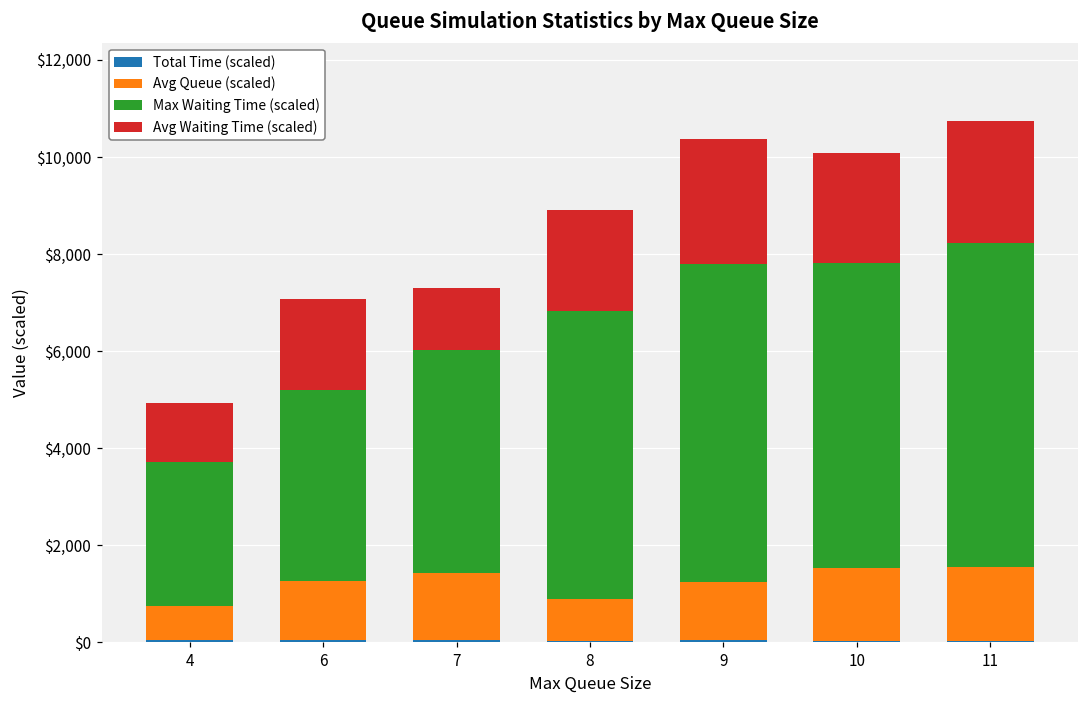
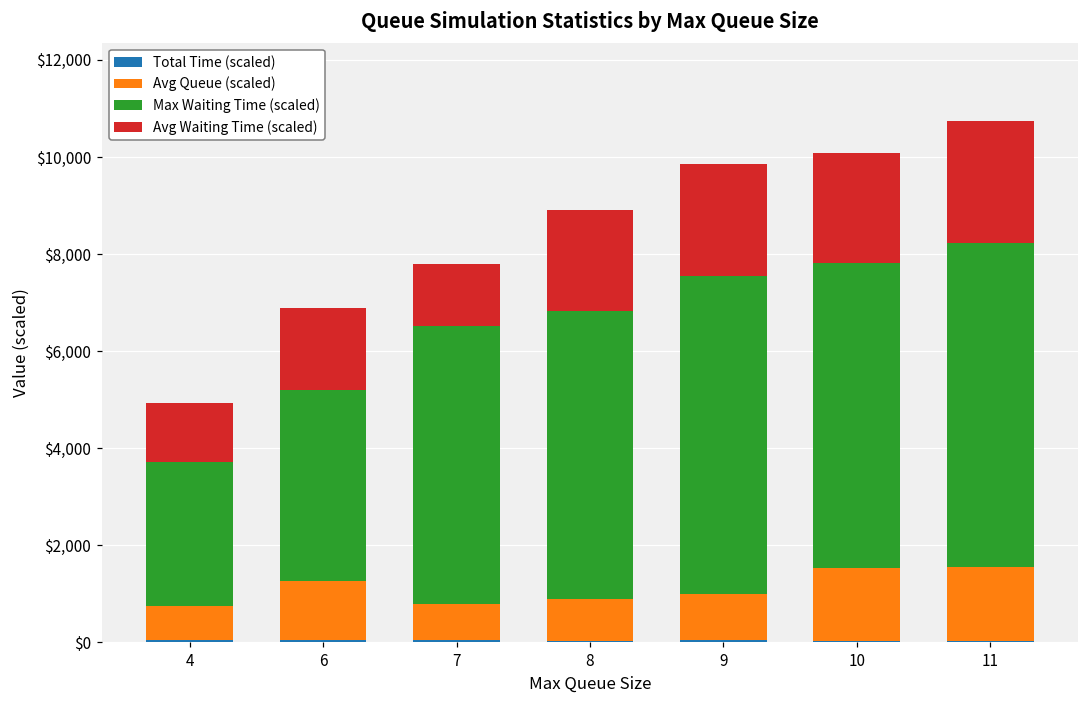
  {
    "Avg Queue (scaled)": {
      "4": "$700",
      "6": "$1,200",
-     "7": "$1,400",
+     "7": "$800",
      "8": "$800",
-     "9": "$1,200",
+     "9": "$1,000",
      "10": "$1,500",
      "11": "$1,500"
    },
    "Max Waiting Time (scaled)": {
      "4": "$3,000",
      "6": "$3,900",
-     "7": "$4,600",
+     "7": "$5,700",
      "8": "$6,000",
      "9": "$6,600",
      "10": "$6,300",
      "11": "$6,700"
    },
    "Avg Waiting Time (scaled)": {
      "4": "$1,200",
-     "6": "$1,900",
+     "6": "$1,700",
      "7": "$1,300",
      "8": "$2,100",
-     "9": "$2,600",
+     "9": "$2,300",
      "10": "$2,300",
      "11": "$2,500"
    }
  }
